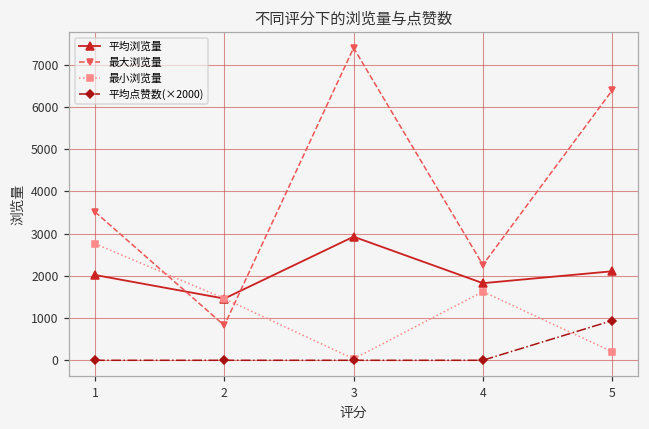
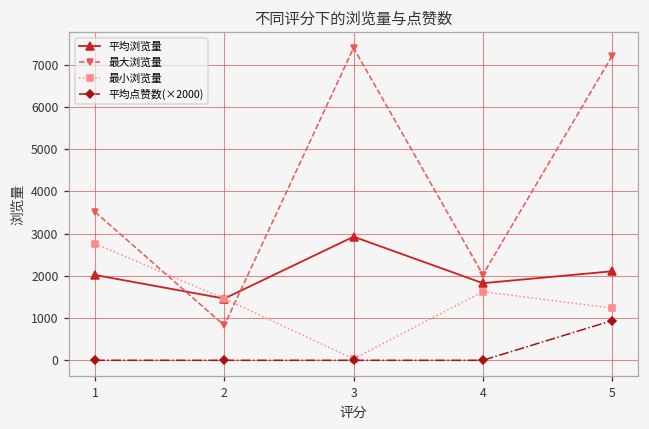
  {
    "最大浏览量": {
      "1": 3500,
      "2": 800,
      "3": 7400,
-     "4": 2300,
-     "5": 6400
+     "4": 2000,
+     "5": 7200
    },
    "最小浏览量": {
      "1": 2800,
      "4": 1600,
-     "5": 200
+     "5": 1200
    }
  }
